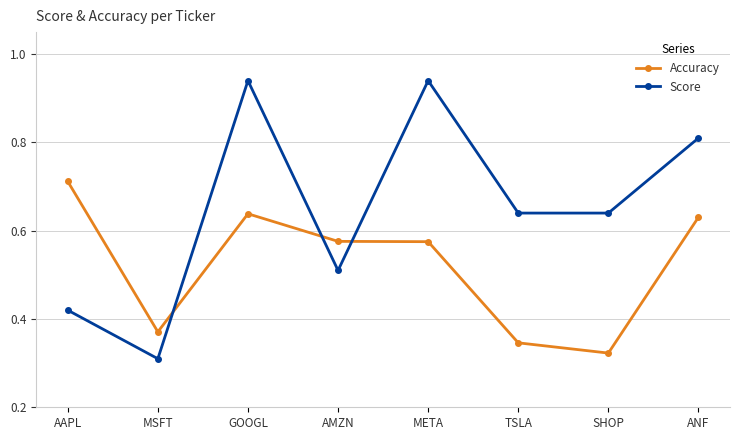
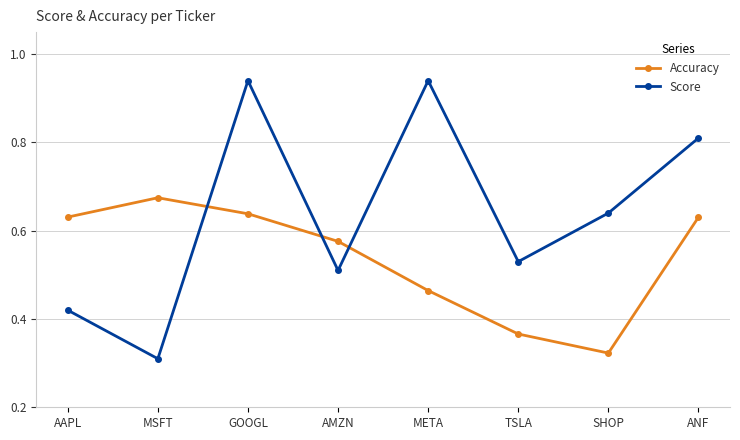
  {
    "Accuracy": {
-     "AAPL": 0.71,
-     "MSFT": 0.37,
+     "AAPL": 0.63,
+     "MSFT": 0.67,
      "GOOGL": 0.64,
      "AMZN": 0.58,
-     "META": 0.58,
-     "TSLA": 0.35,
+     "META": 0.46,
+     "TSLA": 0.37,
      "SHOP": 0.32,
      "ANF": 0.63
    },
    "Score": {
      "AAPL": 0.42,
      "MSFT": 0.31,
      "GOOGL": 0.94,
      "AMZN": 0.51,
      "META": 0.94,
-     "TSLA": 0.64,
+     "TSLA": 0.53,
      "SHOP": 0.64,
      "ANF": 0.81
    }
  }
